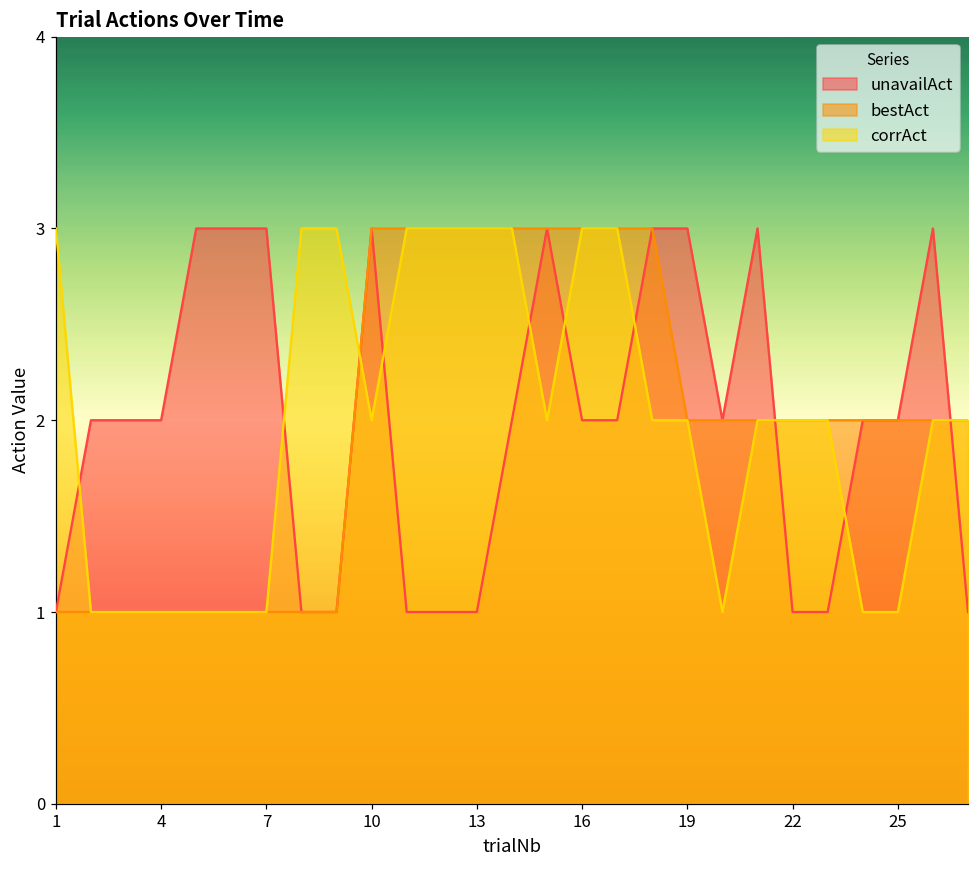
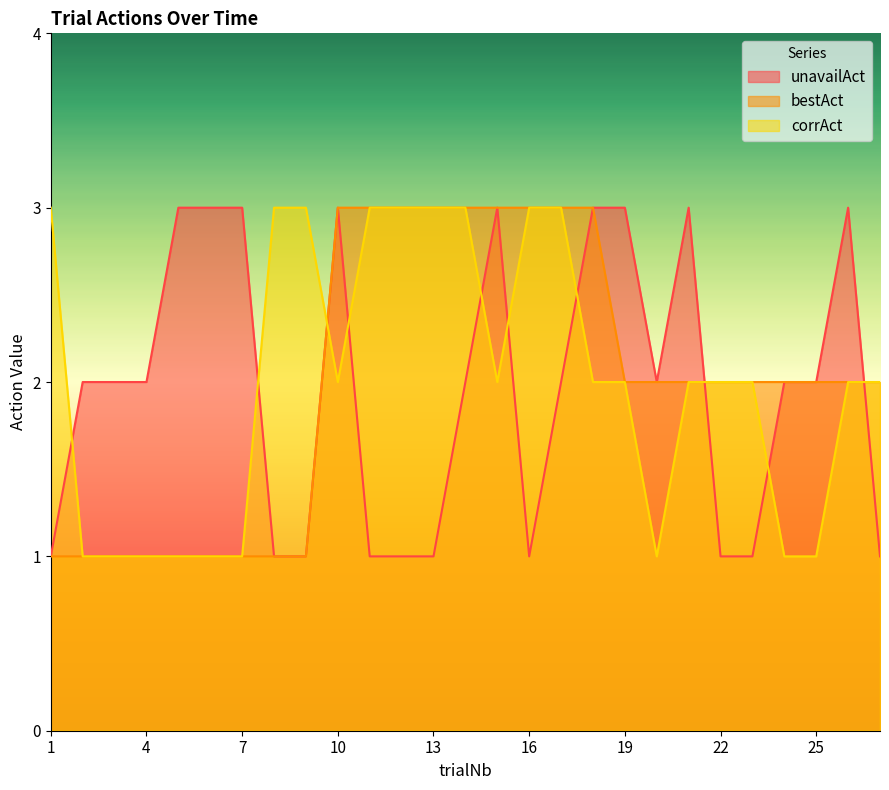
  {
    "unavailAct": {
      "4": 2,
      "7": 3,
      "13": 1,
-     "16": 2,
+     "16": 1,
      "19": 3,
      "22": 1
    },
    "corrAct": {
      "1": 3,
      "10": 2,
      "25": 1
    }
  }
